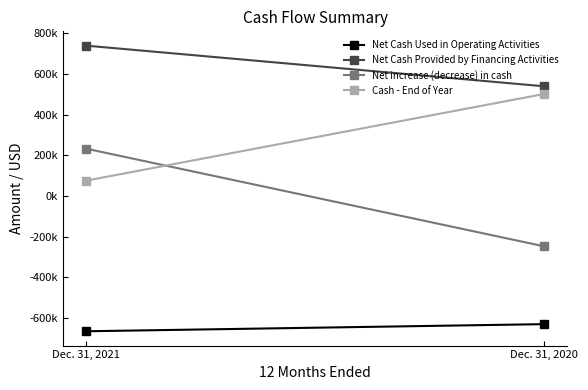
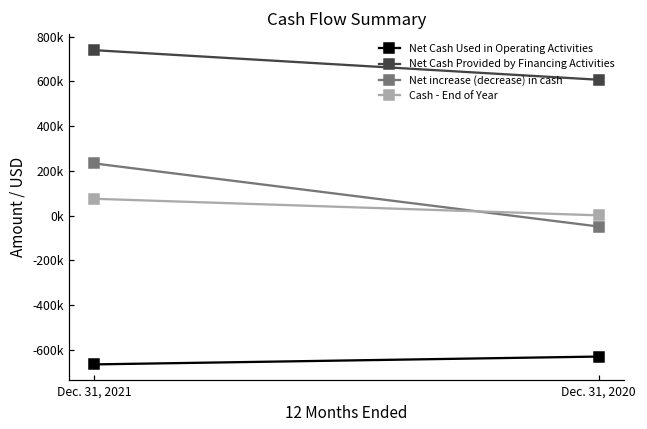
  {
    "Net Cash Used in Operating Activities": {
      "Dec. 31, 2021": -670000,
      "Dec. 31, 2020": -630000
    },
    "Net Cash Provided by Financing Activities": {
      "Dec. 31, 2021": 740000,
-     "Dec. 31, 2020": 540000
+     "Dec. 31, 2020": 610000
    },
    "Net increase (decrease) in cash": {
      "Dec. 31, 2021": 230000,
-     "Dec. 31, 2020": -250000
+     "Dec. 31, 2020": -50000
    },
    "Cash - End of Year": {
      "Dec. 31, 2021": 80000,
-     "Dec. 31, 2020": 500000
+     "Dec. 31, 2020": 0
    }
  }
